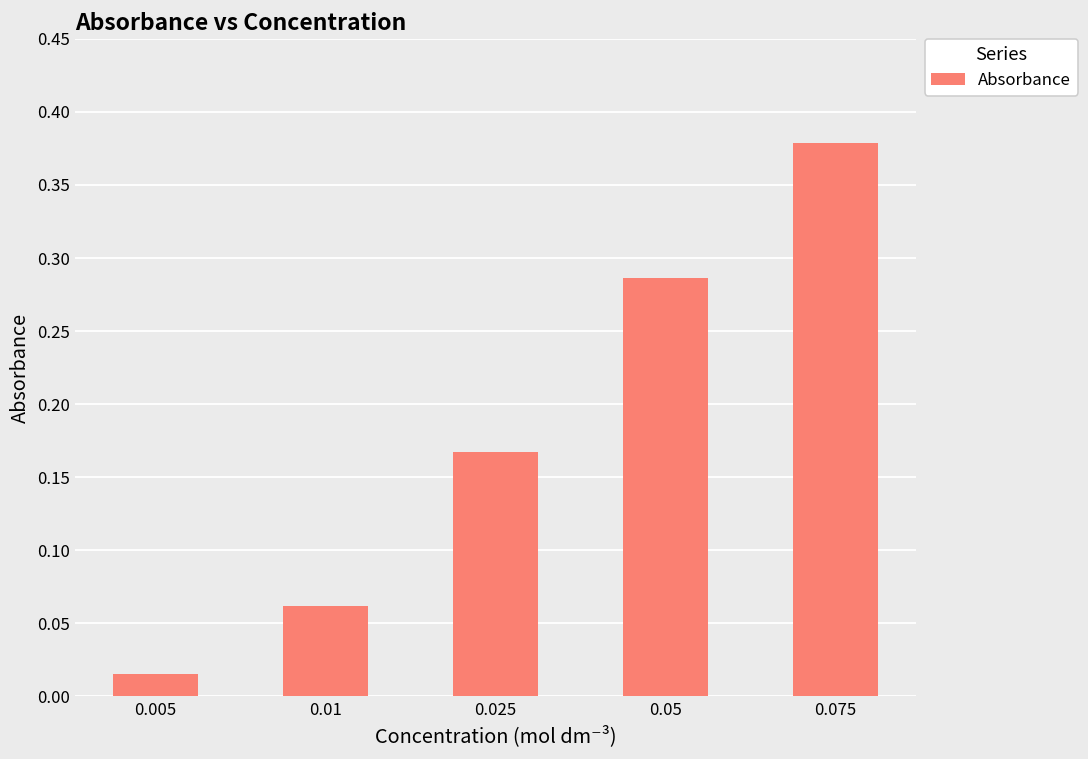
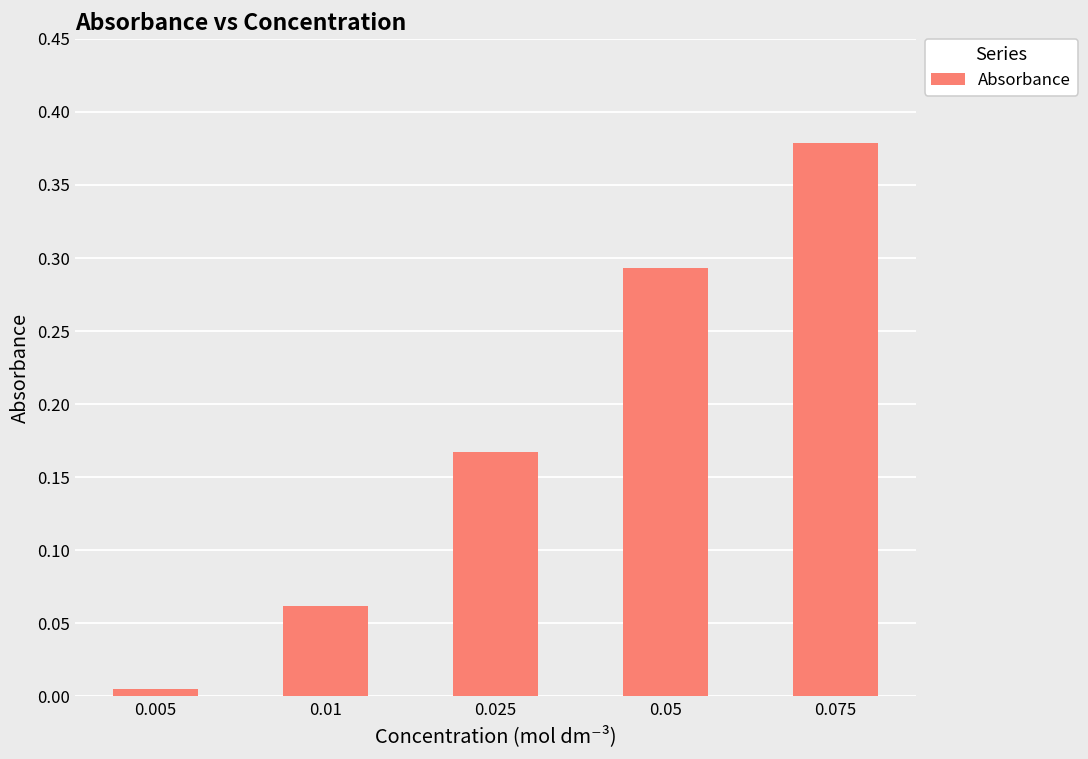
  {
-   "0.005": 0.015,
+   "0.005": 0.005,
    "0.01": 0.062,
    "0.025": 0.167,
-   "0.05": 0.286,
+   "0.05": 0.293,
    "0.075": 0.379
  }
